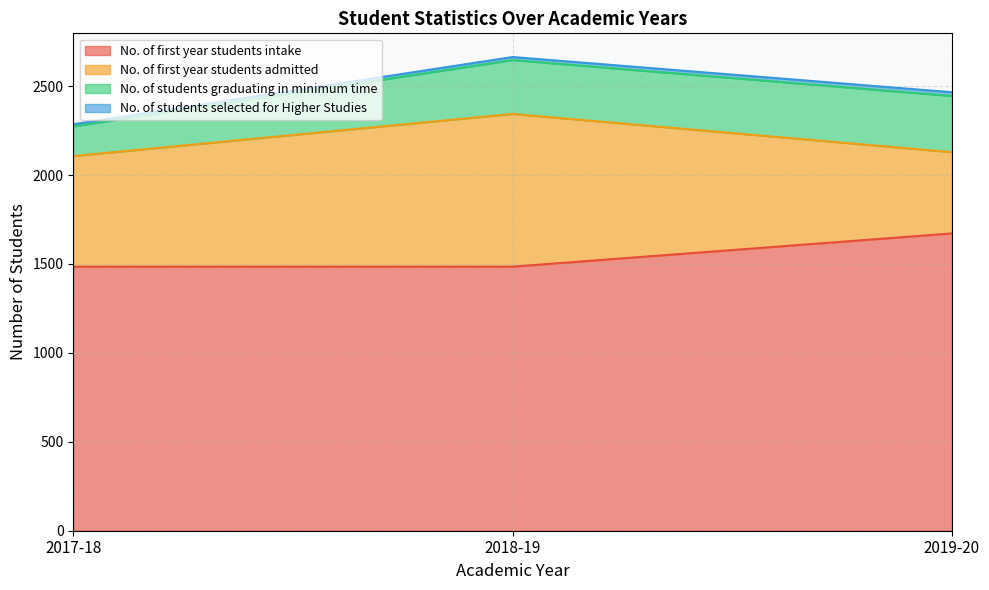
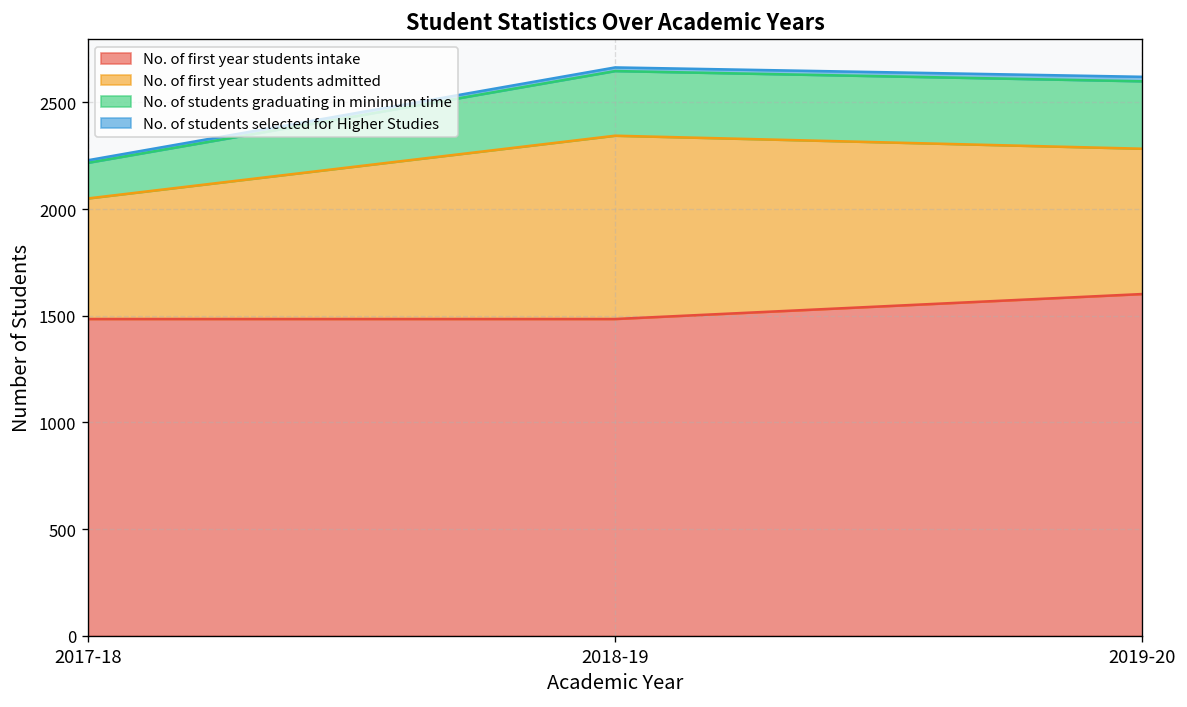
  {
    "No. of first year students intake": {
      "2017-18": 1490,
      "2018-19": 1490,
-     "2019-20": 1670
+     "2019-20": 1600
    },
    "No. of first year students admitted": {
-     "2017-18": 620,
+     "2017-18": 570,
      "2018-19": 860,
-     "2019-20": 460
+     "2019-20": 680
    },
    "No. of students graduating in minimum time": {
      "2018-19": 300,
      "2019-20": 320
    },
    "No. of students selected for Higher Studies": {
      "2018-19": 20,
      "2019-20": 20
    }
  }
